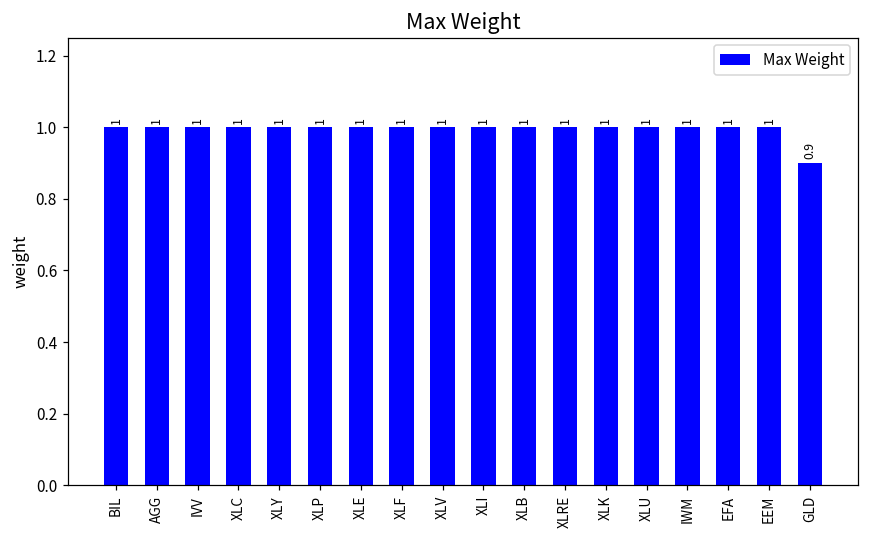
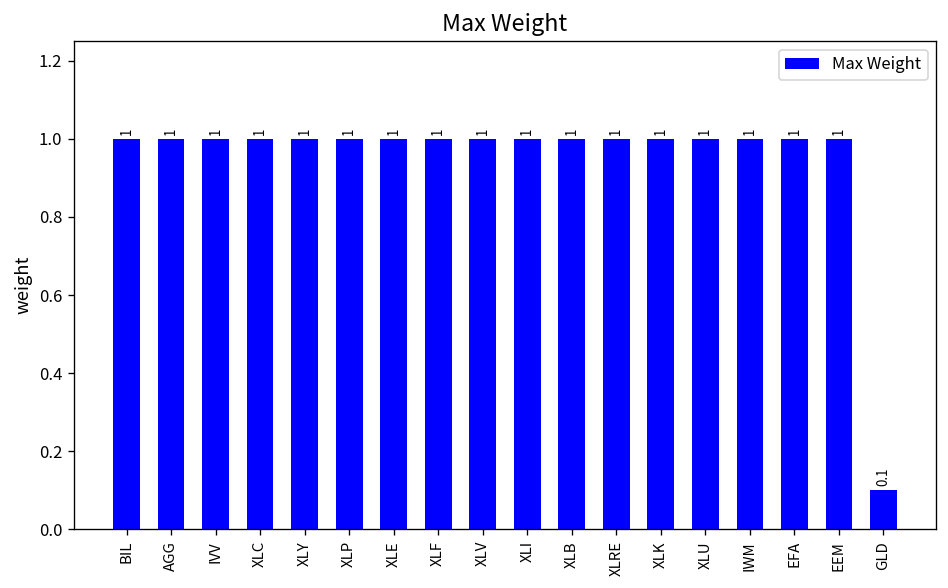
  {
    "BIL": 1,
    "AGG": 1,
    "IVV": 1,
    "XLC": 1,
    "XLY": 1,
    "XLP": 1,
    "XLE": 1,
    "XLF": 1,
    "XLV": 1,
    "XLI": 1,
    "XLB": 1,
    "XLRE": 1,
    "XLK": 1,
    "XLU": 1,
    "IWM": 1,
    "EFA": 1,
    "EEM": 1,
-   "GLD": 0.9
+   "GLD": 0.1
  }
